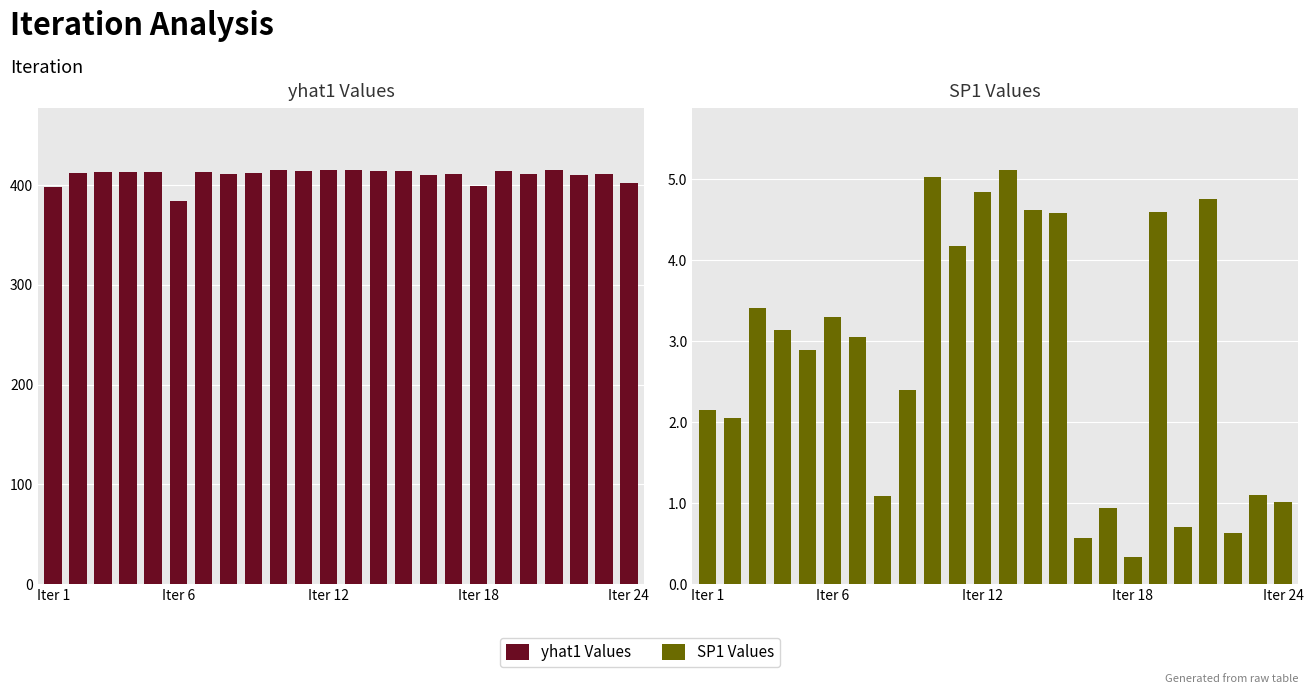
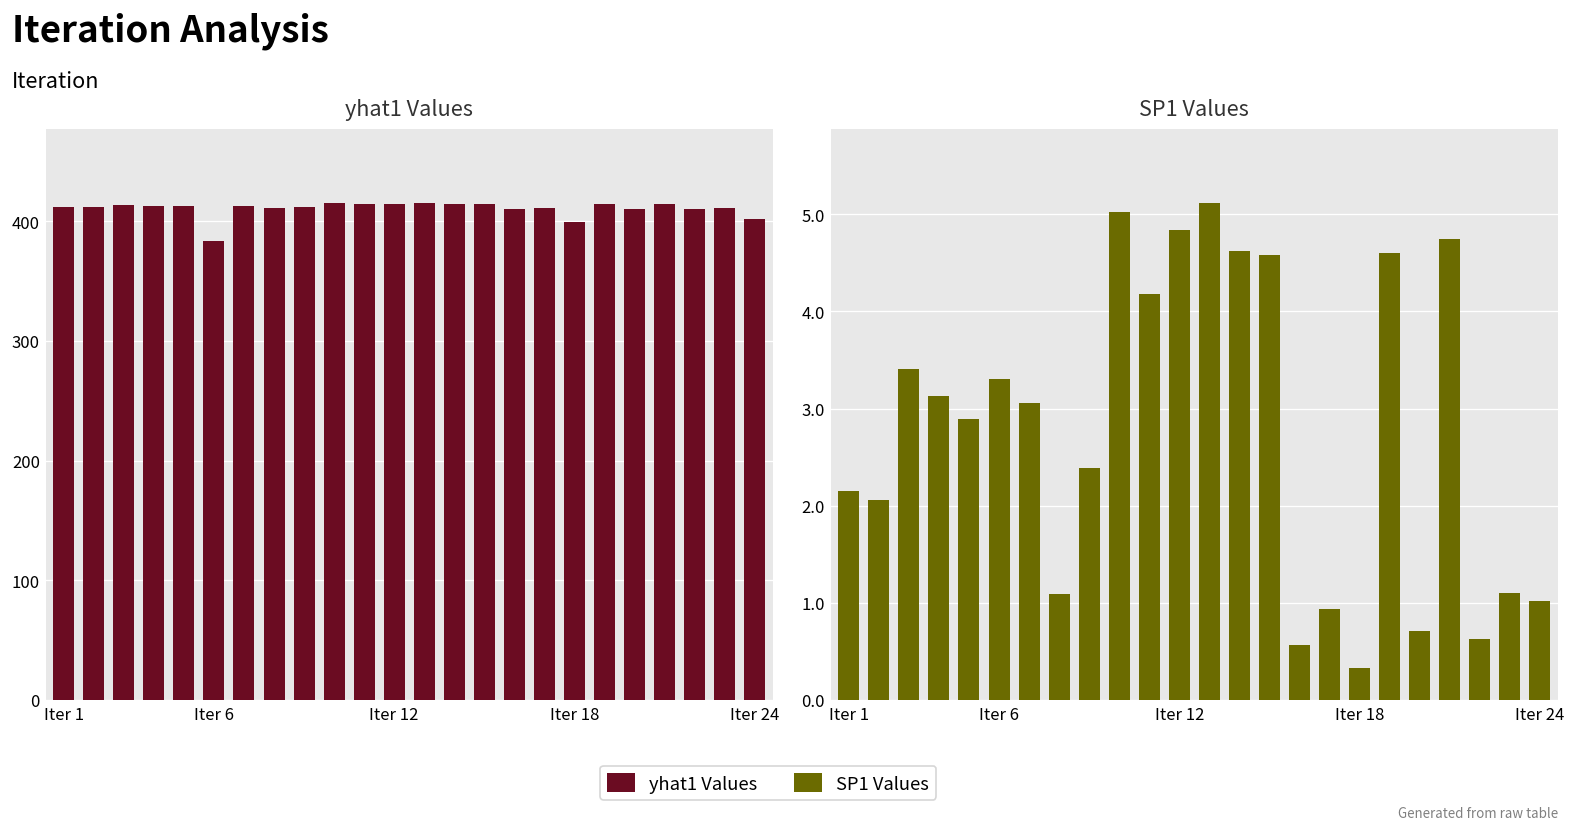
  {
    "yhat1 Values": {
-     "Iter 1": 400,
+     "Iter 1": 410,
      "Iter 6": 380,
      "Iter 12": 410,
      "Iter 18": 400,
      "Iter 24": 400
    },
    "SP1 Values": {
      "Iter 1": 2.2,
      "Iter 6": 3.3,
      "Iter 12": 4.8,
      "Iter 18": 0.3,
      "Iter 24": 1.0
    }
  }
